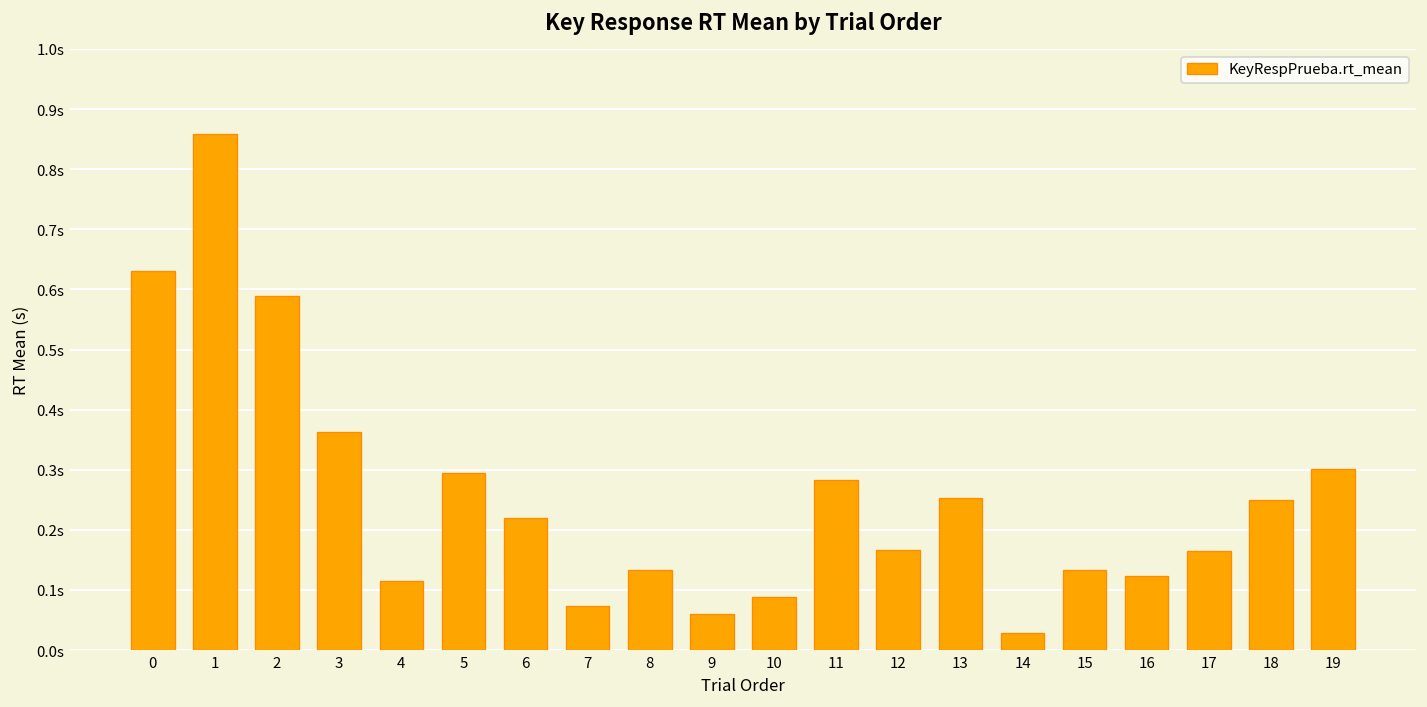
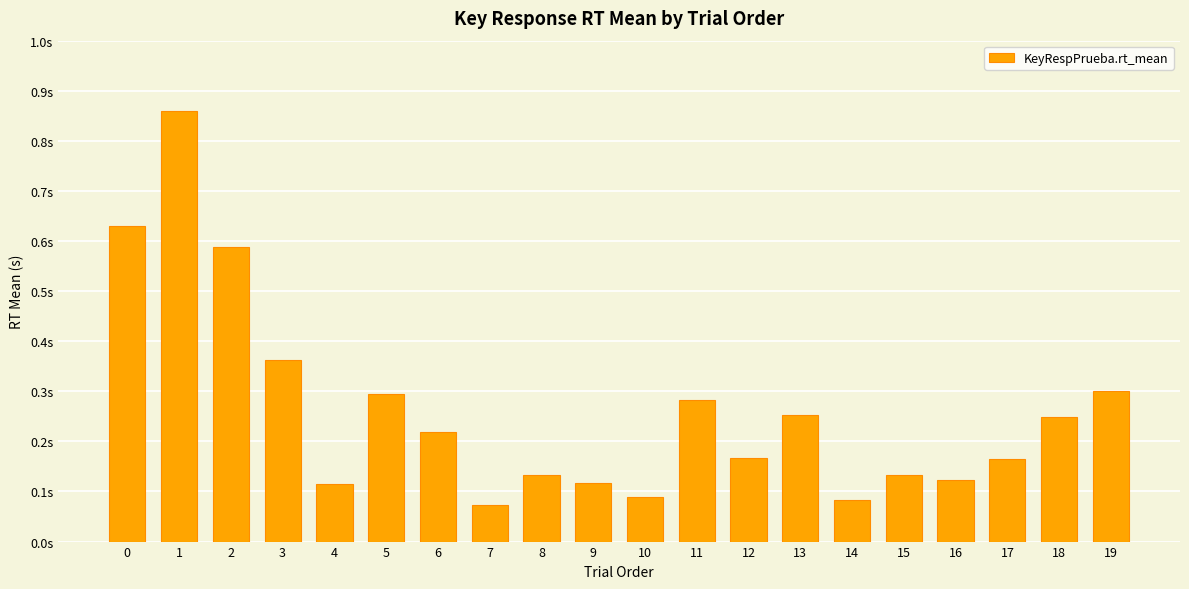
  {
    "0": "0.63s",
    "1": "0.86s",
    "2": "0.59s",
    "3": "0.36s",
    "4": "0.11s",
    "5": "0.30s",
    "6": "0.22s",
    "7": "0.07s",
    "8": "0.13s",
-   "9": "0.06s",
+   "9": "0.12s",
    "10": "0.09s",
    "11": "0.28s",
    "12": "0.17s",
    "13": "0.25s",
-   "14": "0.03s",
+   "14": "0.08s",
    "15": "0.13s",
    "16": "0.12s",
    "17": "0.16s",
    "18": "0.25s",
    "19": "0.30s"
  }
